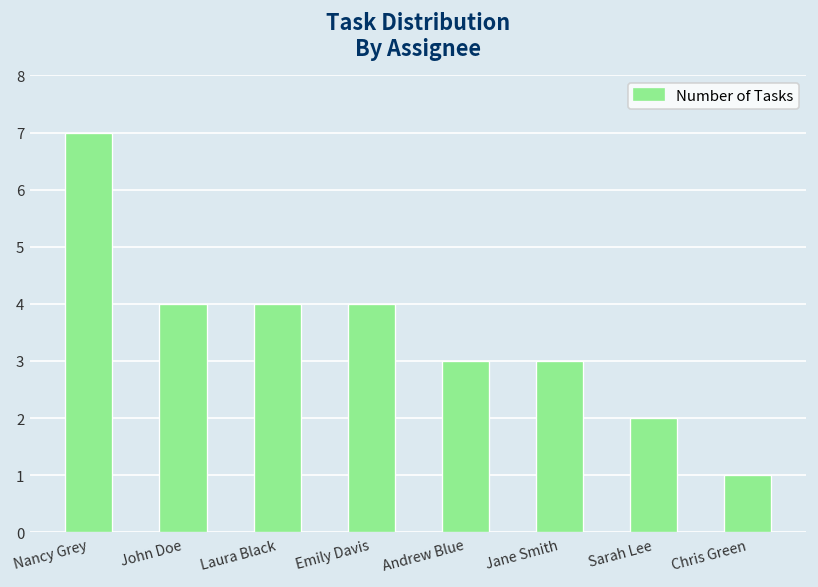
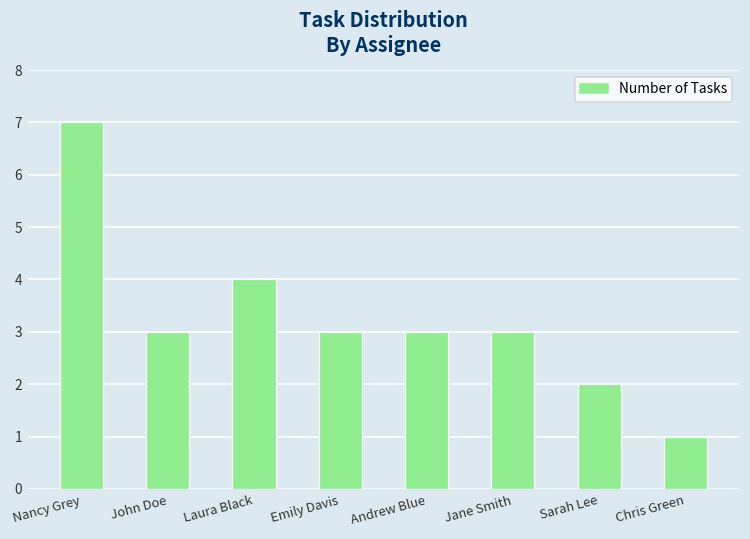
  {
    "Nancy Grey": 7,
-   "John Doe": 4,
+   "John Doe": 3,
    "Laura Black": 4,
-   "Emily Davis": 4,
+   "Emily Davis": 3,
    "Andrew Blue": 3,
    "Jane Smith": 3,
    "Sarah Lee": 2,
    "Chris Green": 1
  }
